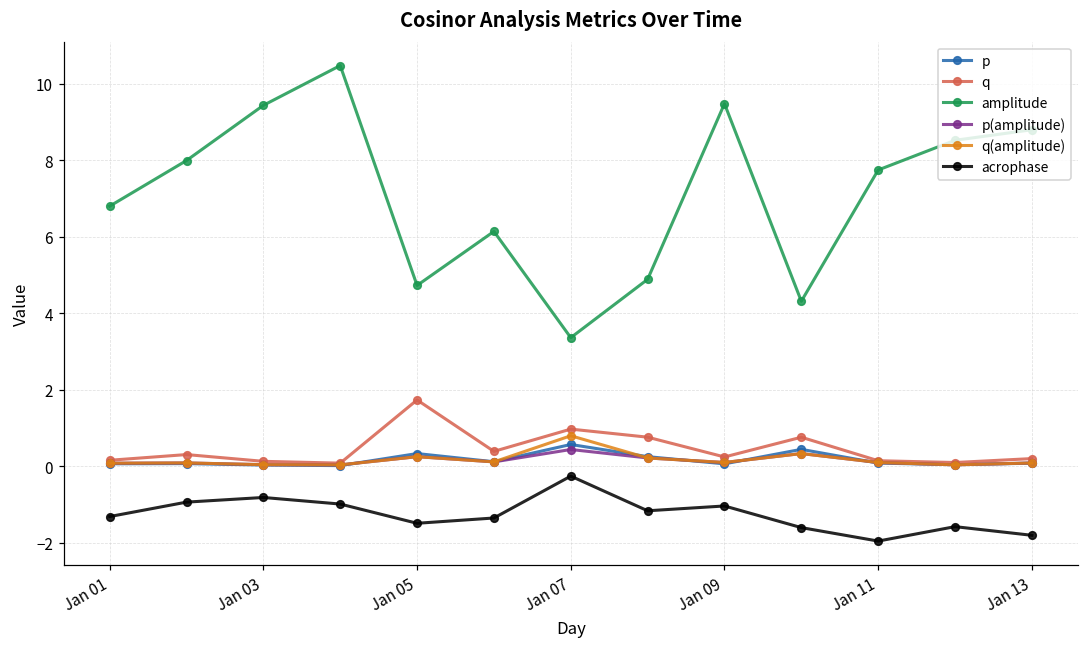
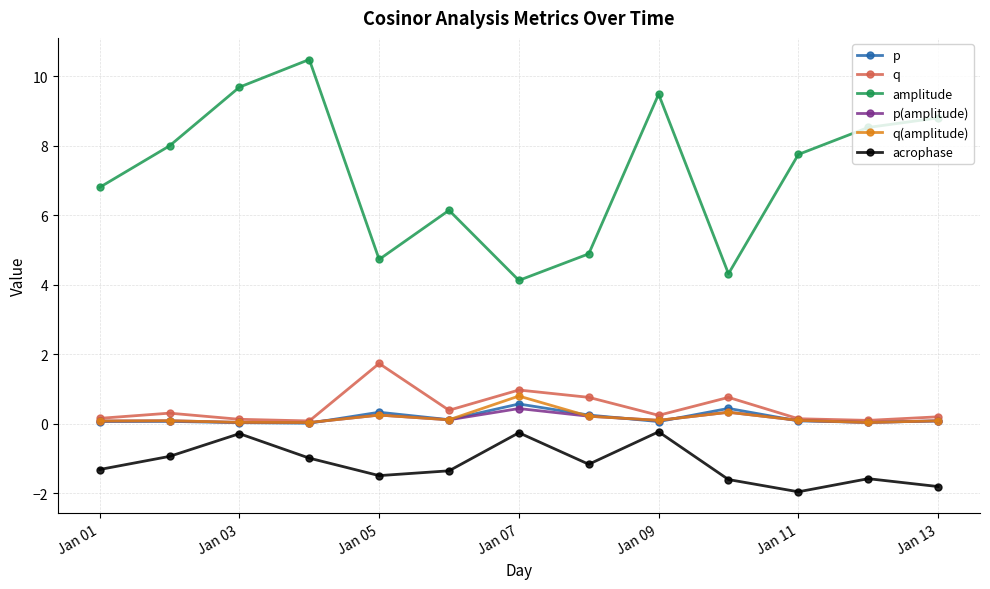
  {
    "p": {
      "Jan 05": 0.3,
      "Jan 07": 0.6
    },
    "q": {
      "Jan 01": 0.2,
      "Jan 03": 0.1,
      "Jan 05": 1.7,
      "Jan 07": 1.0,
      "Jan 09": 0.2,
      "Jan 13": 0.2
    },
    "amplitude": {
      "Jan 01": 6.8,
-     "Jan 03": 9.4,
+     "Jan 03": 9.7,
      "Jan 05": 4.7,
-     "Jan 07": 3.4,
+     "Jan 07": 4.1,
      "Jan 09": 9.5,
      "Jan 11": 7.7
    },
    "p(amplitude)": {
      "Jan 07": 0.4
    },
    "q(amplitude)": {
      "Jan 07": 0.8
    },
    "acrophase": {
      "Jan 01": -1.3,
-     "Jan 03": -0.8,
+     "Jan 03": -0.3,
      "Jan 05": -1.5,
      "Jan 07": -0.3,
-     "Jan 09": -1.0,
+     "Jan 09": -0.2,
      "Jan 11": -2.0,
      "Jan 13": -1.8
    }
  }
